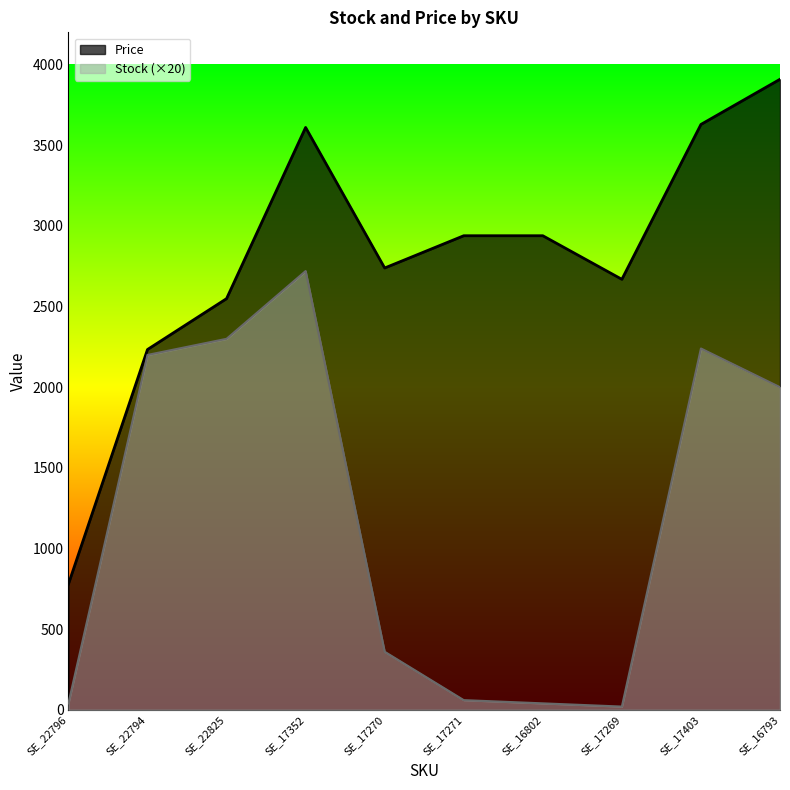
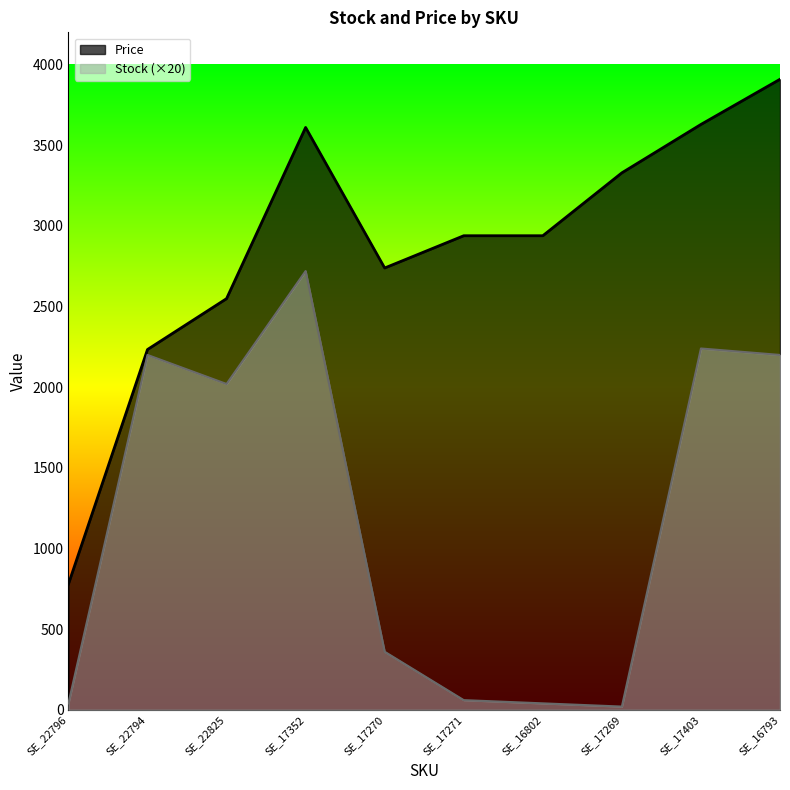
  {
    "Price": {
      "SE_22796": 780,
      "SE_22794": 2230,
      "SE_22825": 2550,
      "SE_17352": 3610,
      "SE_17270": 2740,
      "SE_17271": 2940,
      "SE_16802": 2940,
-     "SE_17269": 2670,
+     "SE_17269": 3330,
      "SE_17403": 3630,
      "SE_16793": 3910
    },
    "Stock (×20)": {
      "SE_22796": 40,
      "SE_22794": 2200,
-     "SE_22825": 2300,
+     "SE_22825": 2020,
      "SE_17352": 2720,
      "SE_17270": 360,
      "SE_17271": 60,
      "SE_16802": 40,
      "SE_17269": 20,
      "SE_17403": 2240,
-     "SE_16793": 2000
+     "SE_16793": 2200
    }
  }
